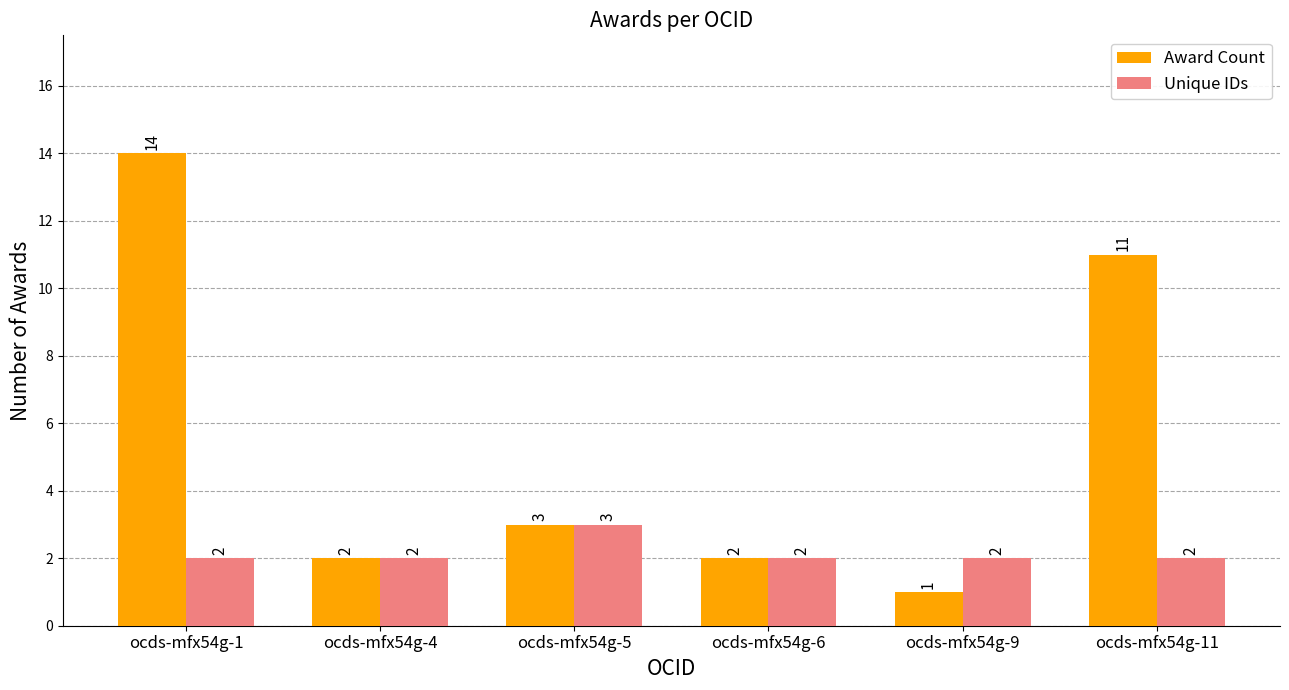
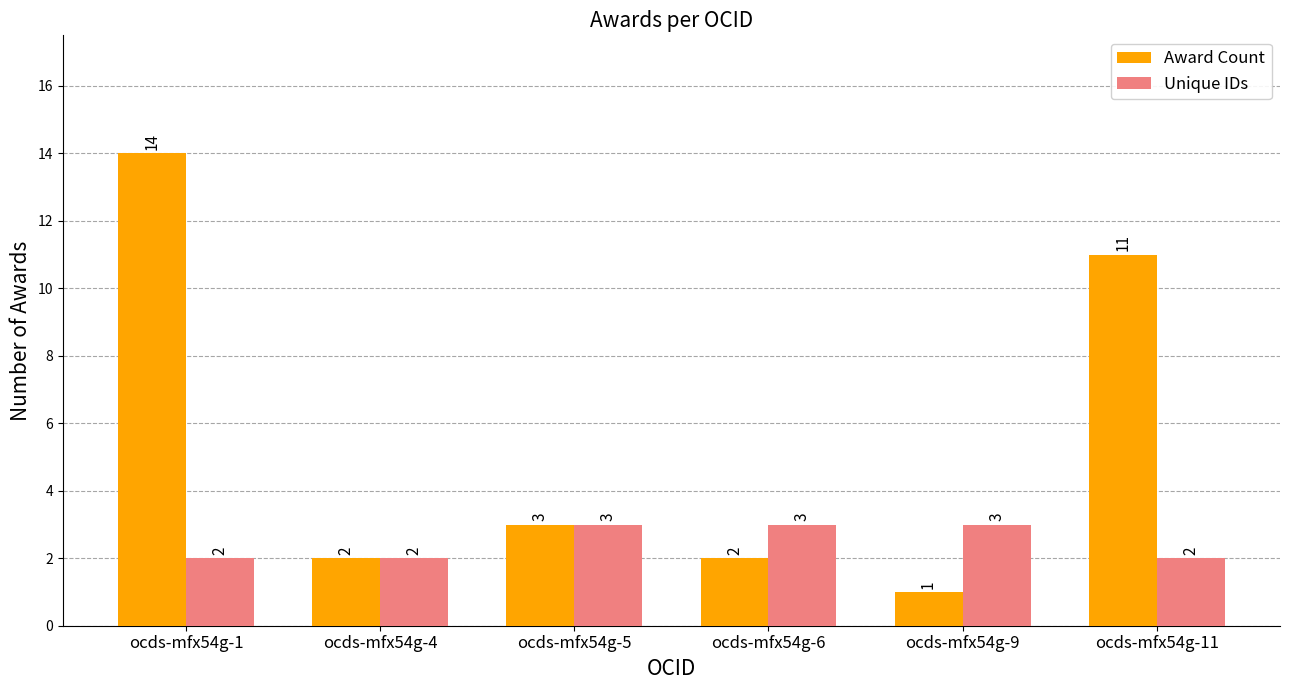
  {
    "Award Count": {
      "ocds-mfx54g-1": 14,
      "ocds-mfx54g-4": 2,
      "ocds-mfx54g-5": 3,
      "ocds-mfx54g-6": 2,
      "ocds-mfx54g-9": 1,
      "ocds-mfx54g-11": 11
    },
    "Unique IDs": {
      "ocds-mfx54g-1": 2,
      "ocds-mfx54g-4": 2,
      "ocds-mfx54g-5": 3,
-     "ocds-mfx54g-6": 2,
-     "ocds-mfx54g-9": 2,
+     "ocds-mfx54g-6": 3,
+     "ocds-mfx54g-9": 3,
      "ocds-mfx54g-11": 2
    }
  }
